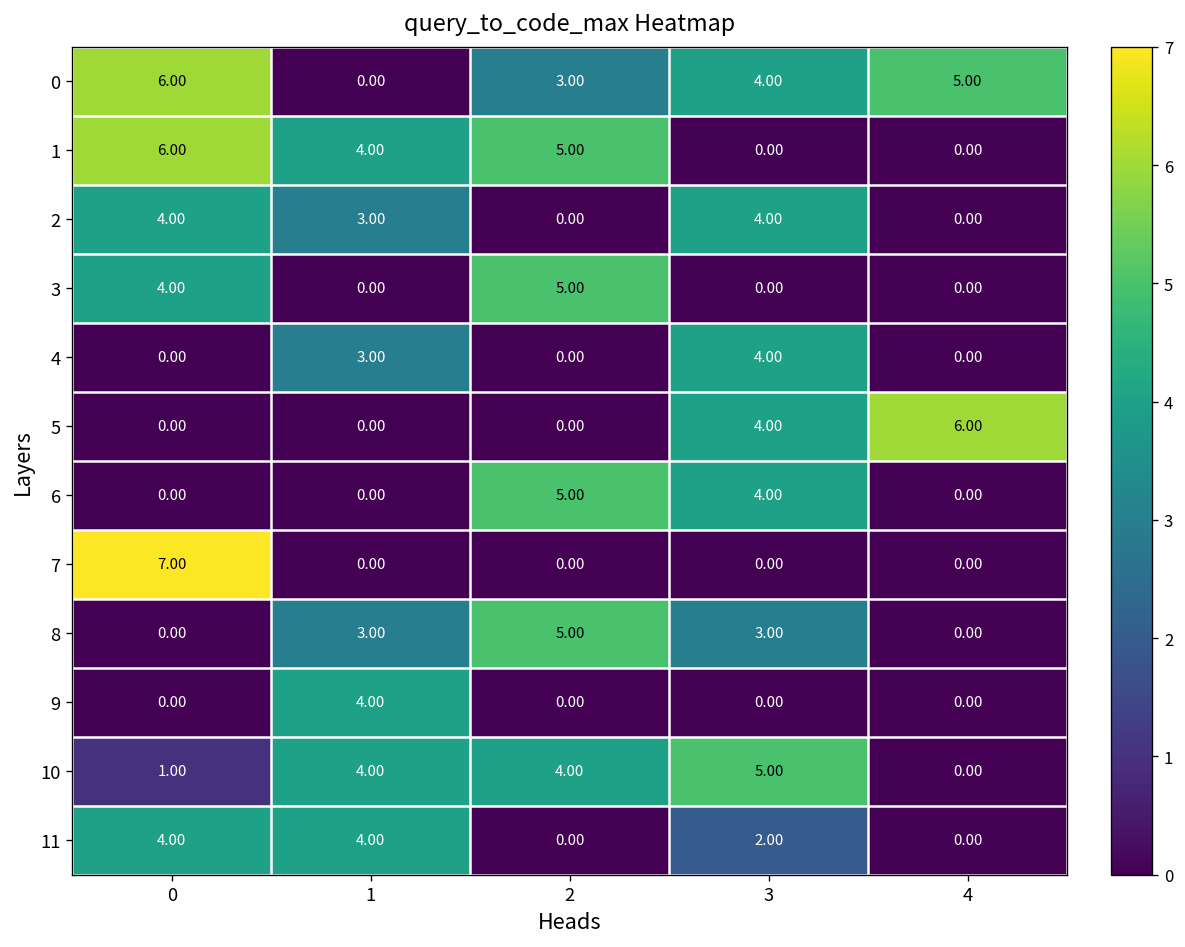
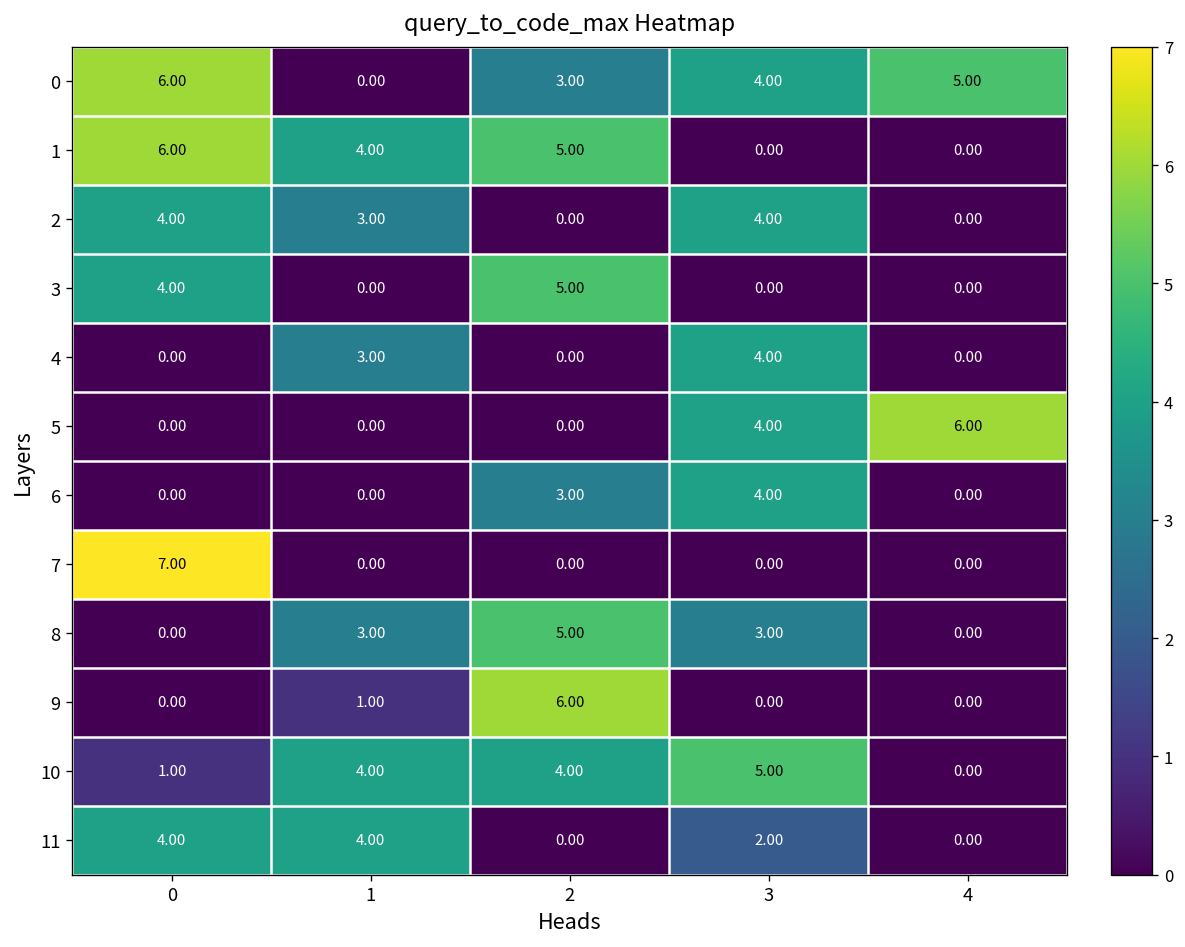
  {
    "0": {
      "0": 6.00,
      "1": 0.00,
      "2": 3.00,
      "3": 4.00,
      "4": 5.00
    },
    "1": {
      "0": 6.00,
      "1": 4.00,
      "2": 5.00,
      "3": 0.00,
      "4": 0.00
    },
    "2": {
      "0": 4.00,
      "1": 3.00,
      "2": 0.00,
      "3": 4.00,
      "4": 0.00
    },
    "3": {
      "0": 4.00,
      "1": 0.00,
      "2": 5.00,
      "3": 0.00,
      "4": 0.00
    },
    "4": {
      "0": 0.00,
      "1": 3.00,
      "2": 0.00,
      "3": 4.00,
      "4": 0.00
    },
    "5": {
      "0": 0.00,
      "1": 0.00,
      "2": 0.00,
      "3": 4.00,
      "4": 6.00
    },
    "6": {
      "0": 0.00,
      "1": 0.00,
-     "2": 5.00,
+     "2": 3.00,
      "3": 4.00,
      "4": 0.00
    },
    "7": {
      "0": 7.00,
      "1": 0.00,
      "2": 0.00,
      "3": 0.00,
      "4": 0.00
    },
    "8": {
      "0": 0.00,
      "1": 3.00,
      "2": 5.00,
      "3": 3.00,
      "4": 0.00
    },
    "9": {
      "0": 0.00,
-     "1": 4.00,
-     "2": 0.00,
+     "1": 1.00,
+     "2": 6.00,
      "3": 0.00,
      "4": 0.00
    },
    "10": {
      "0": 1.00,
      "1": 4.00,
      "2": 4.00,
      "3": 5.00,
      "4": 0.00
    },
    "11": {
      "0": 4.00,
      "1": 4.00,
      "2": 0.00,
      "3": 2.00,
      "4": 0.00
    }
  }
